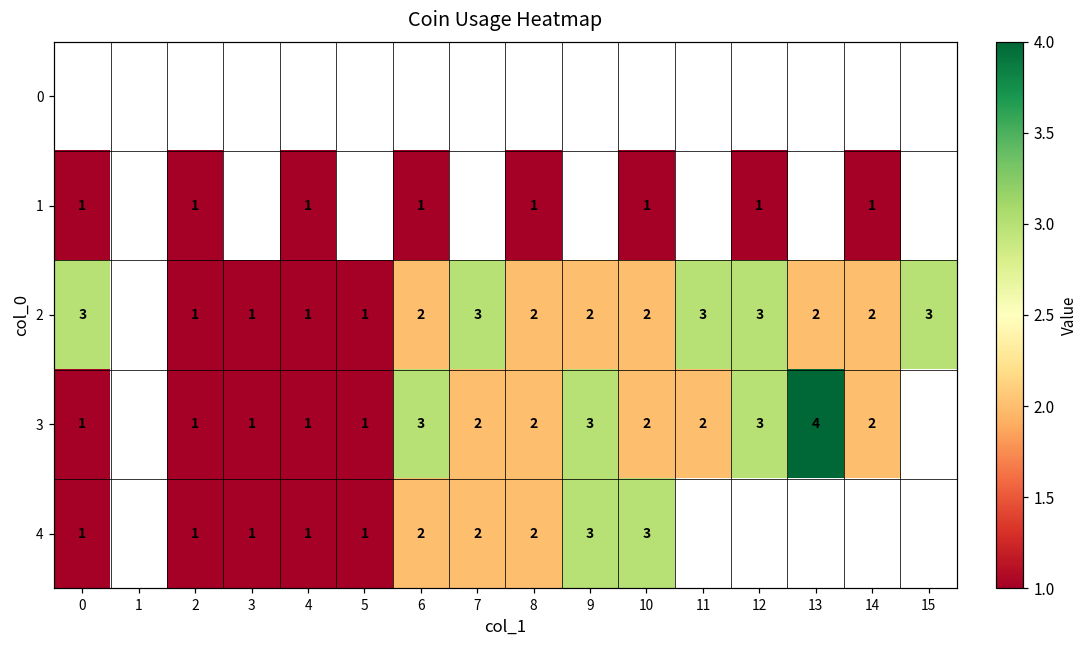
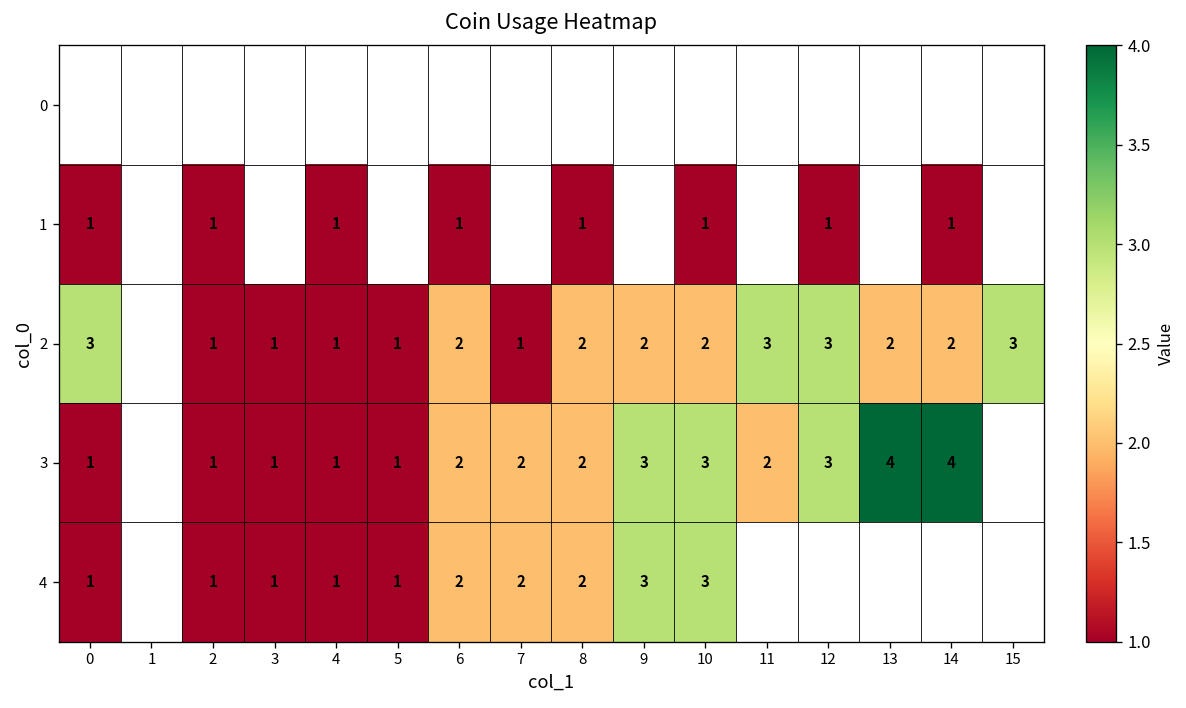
  {
    "1": {
      "0": 1,
      "2": 1,
      "4": 1,
      "6": 1,
      "8": 1,
      "10": 1,
      "12": 1,
      "14": 1
    },
    "2": {
      "0": 3,
      "2": 1,
      "3": 1,
      "4": 1,
      "5": 1,
      "6": 2,
-     "7": 3,
+     "7": 1,
      "8": 2,
      "9": 2,
      "10": 2,
      "11": 3,
      "12": 3,
      "13": 2,
      "14": 2,
      "15": 3
    },
    "3": {
      "0": 1,
      "2": 1,
      "3": 1,
      "4": 1,
      "5": 1,
-     "6": 3,
+     "6": 2,
      "7": 2,
      "8": 2,
      "9": 3,
-     "10": 2,
+     "10": 3,
      "11": 2,
      "12": 3,
      "13": 4,
-     "14": 2
+     "14": 4
    },
    "4": {
      "0": 1,
      "2": 1,
      "3": 1,
      "4": 1,
      "5": 1,
      "6": 2,
      "7": 2,
      "8": 2,
      "9": 3,
      "10": 3
    }
  }
